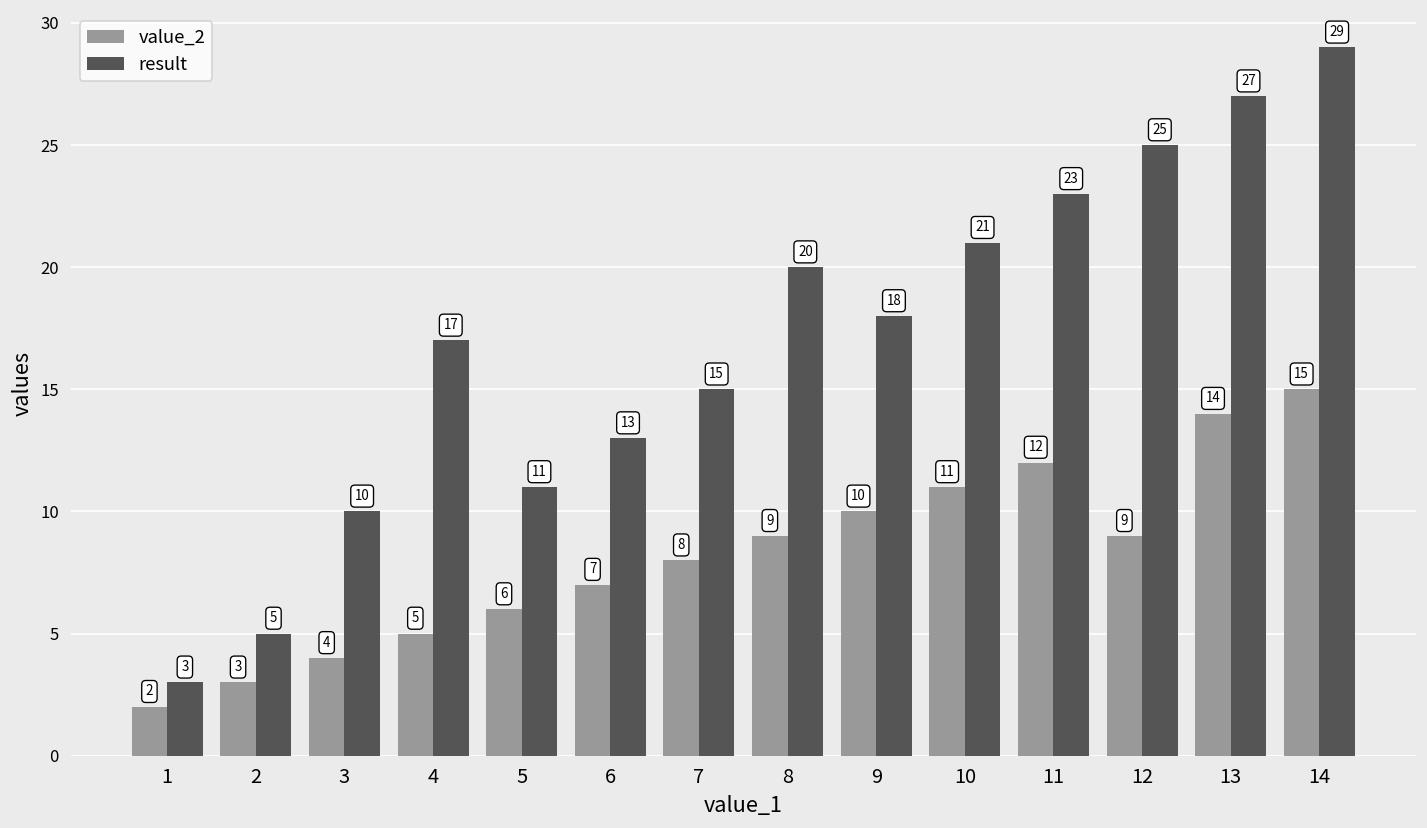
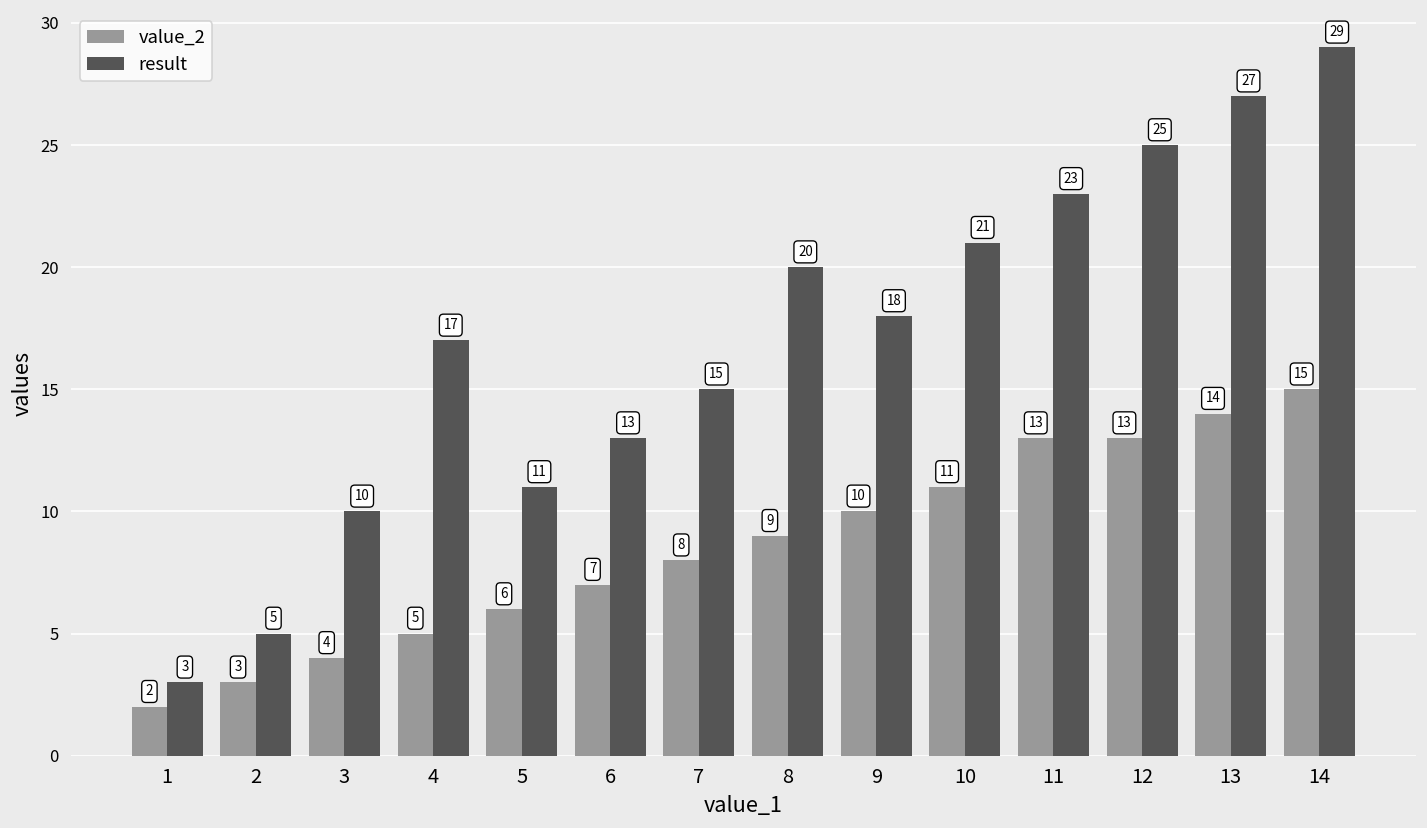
  {
    "value_2": {
-     "11": 12,
-     "12": 9
+     "11": 13,
+     "12": 13
    }
  }
